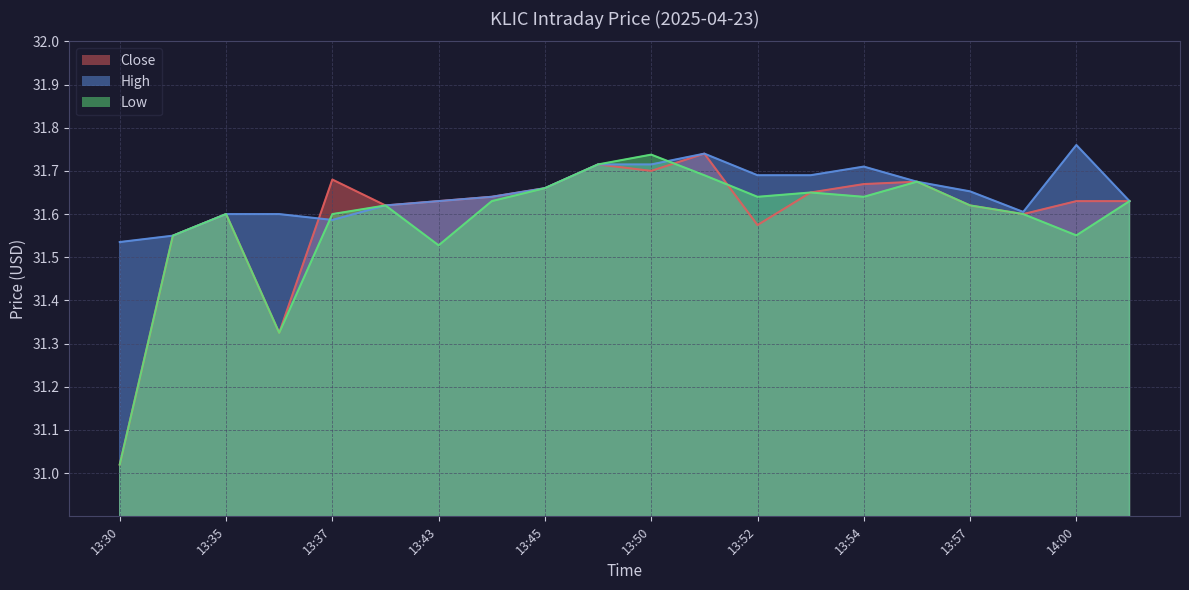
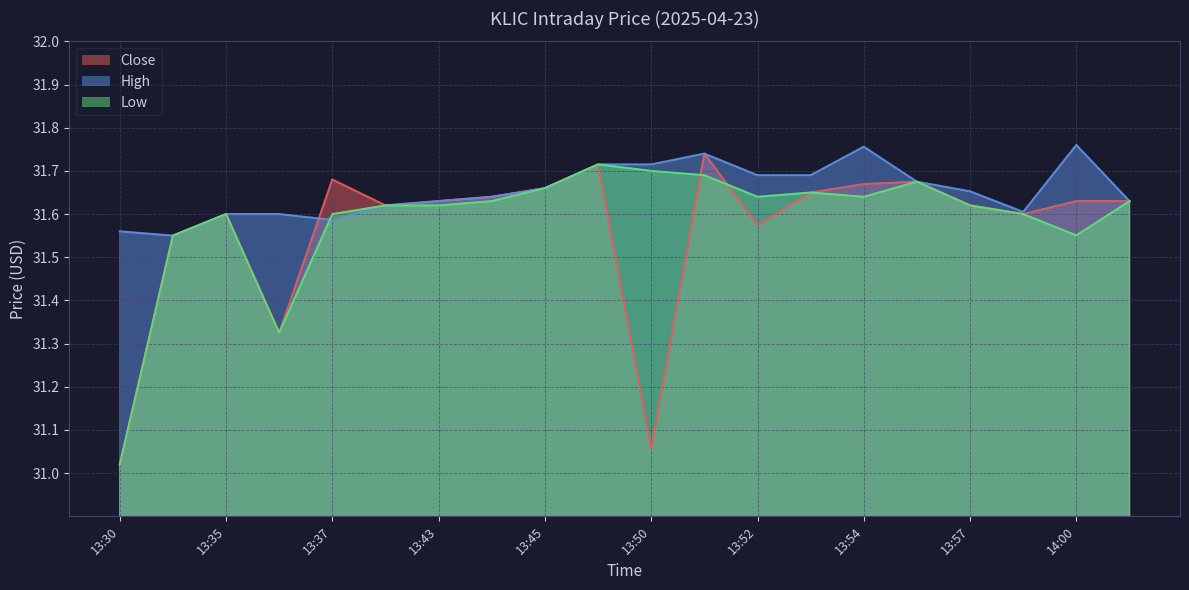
  {
    "Close": {
      "13:37": 31.68,
-     "13:50": 31.70,
+     "13:50": 31.06,
      "13:52": 31.57,
      "13:54": 31.67,
      "14:00": 31.63
    },
    "High": {
-     "13:30": 31.54,
+     "13:30": 31.56,
      "13:37": 31.59,
      "13:50": 31.72,
      "13:52": 31.69,
-     "13:54": 31.71,
+     "13:54": 31.76,
      "13:57": 31.65,
      "14:00": 31.76
    },
    "Low": {
      "13:37": 31.60,
-     "13:43": 31.53,
-     "13:50": 31.74,
+     "13:43": 31.62,
+     "13:50": 31.70,
      "13:52": 31.64,
      "13:54": 31.64,
      "14:00": 31.55
    }
  }
